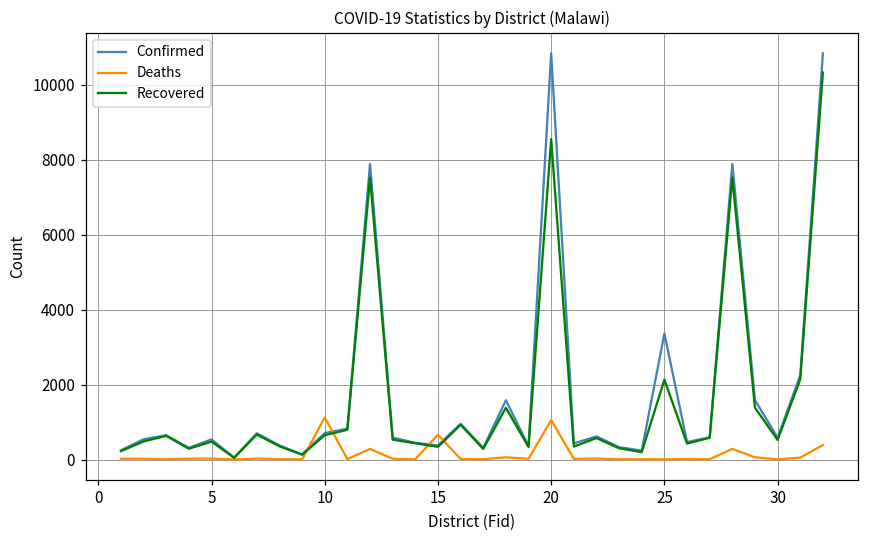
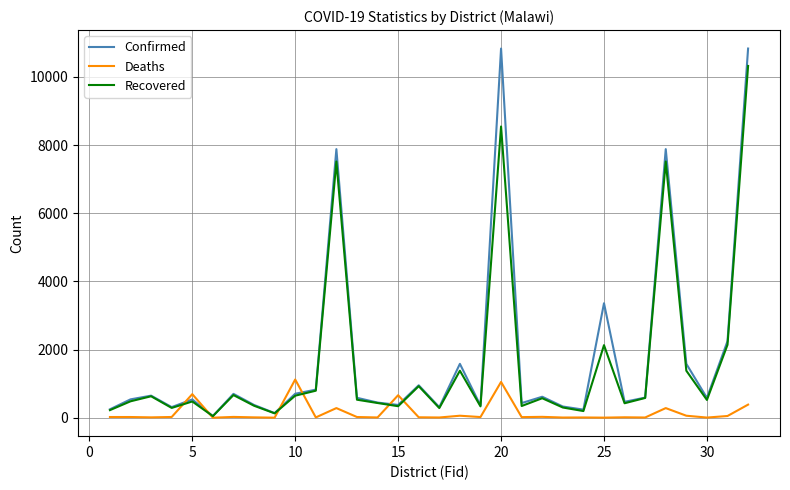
  {
    "Confirmed": {
      "20": 10800,
      "25": 3400
    },
    "Deaths": {
-     "5": 0,
+     "5": 700,
      "10": 1100,
      "15": 700,
      "20": 1100,
      "25": 0,
      "30": 0
    },
    "Recovered": {
      "20": 8500,
      "25": 2100
    }
  }
